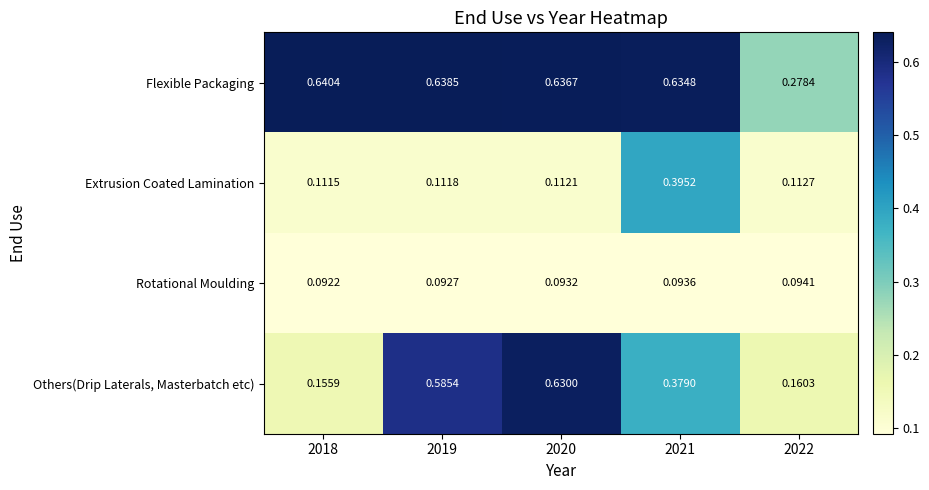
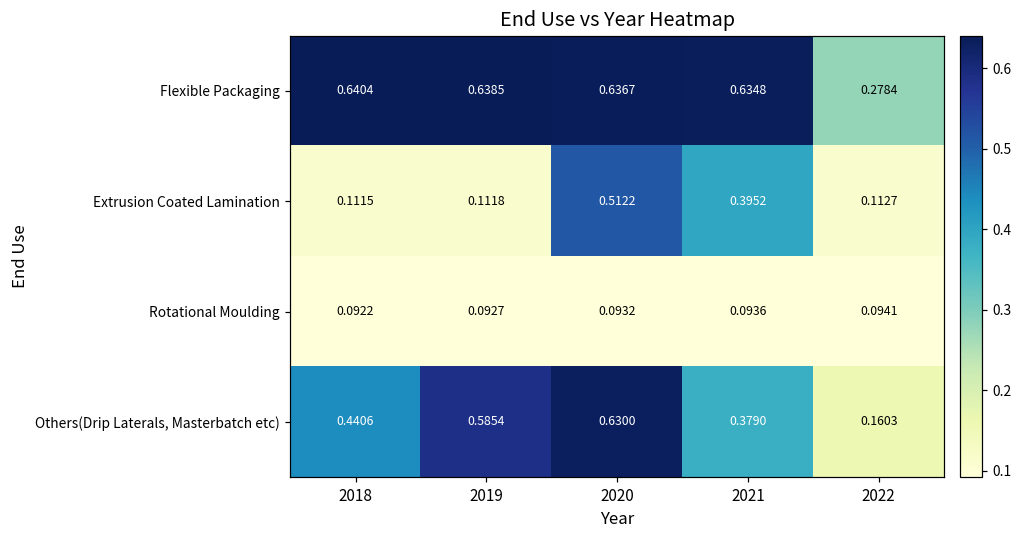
  {
    "Flexible Packaging": {
      "2018": 0.6404,
      "2019": 0.6385,
      "2020": 0.6367,
      "2021": 0.6348,
      "2022": 0.2784
    },
    "Extrusion Coated Lamination": {
      "2018": 0.1115,
      "2019": 0.1118,
-     "2020": 0.1121,
+     "2020": 0.5122,
      "2021": 0.3952,
      "2022": 0.1127
    },
    "Rotational Moulding": {
      "2018": 0.0922,
      "2019": 0.0927,
      "2020": 0.0932,
      "2021": 0.0936,
      "2022": 0.0941
    },
    "Others(Drip Laterals, Masterbatch etc)": {
-     "2018": 0.1559,
+     "2018": 0.4406,
      "2019": 0.5854,
      "2020": 0.6300,
      "2021": 0.3790,
      "2022": 0.1603
    }
  }
